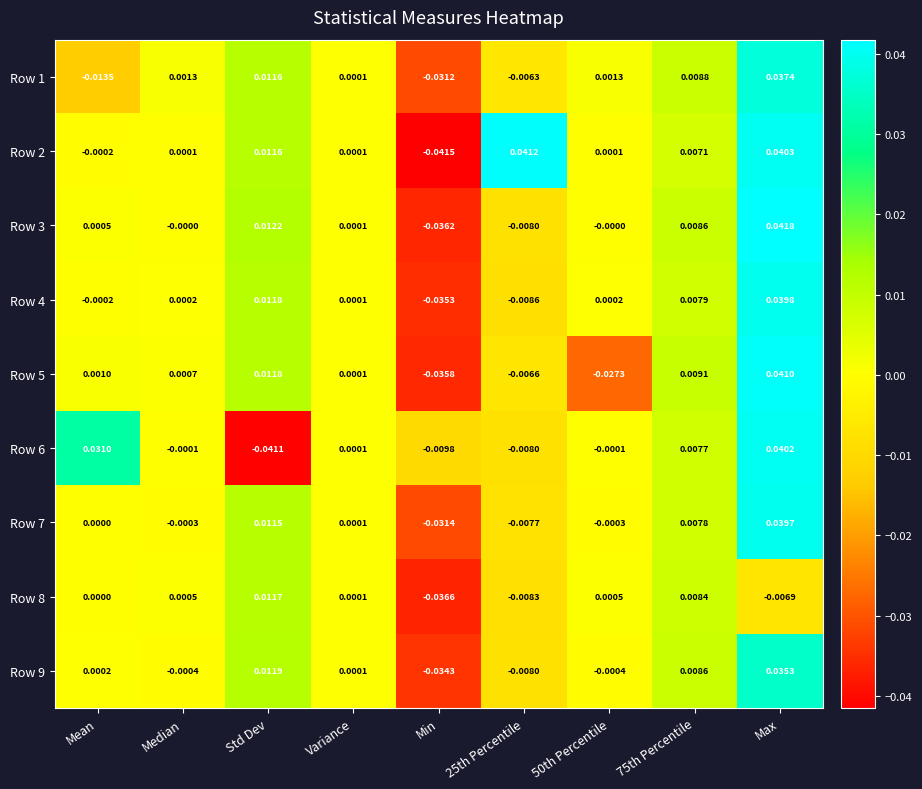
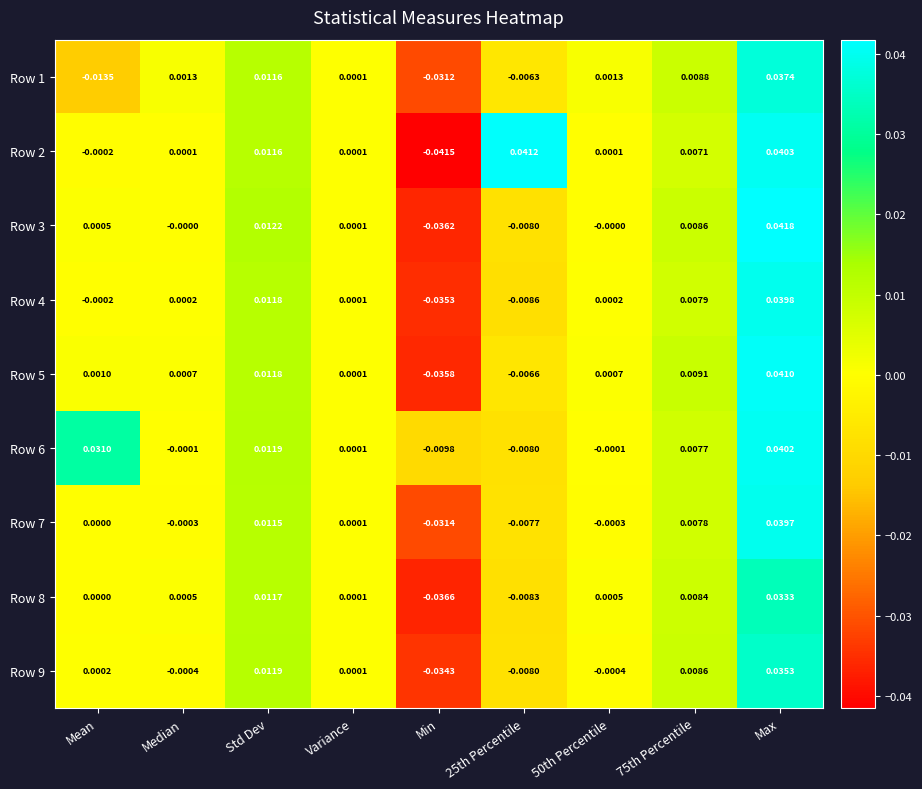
  {
    "Row 1": {
      "Mean": -0.0135,
      "Median": 0.0013,
      "Std Dev": 0.0116,
      "Variance": 0.0001,
      "Min": -0.0312,
      "25th Percentile": -0.0063,
      "50th Percentile": 0.0013,
      "75th Percentile": 0.0088,
      "Max": 0.0374
    },
    "Row 2": {
      "Mean": -0.0002,
      "Median": 0.0001,
      "Std Dev": 0.0116,
      "Variance": 0.0001,
      "Min": -0.0415,
      "25th Percentile": 0.0412,
      "50th Percentile": 0.0001,
      "75th Percentile": 0.0071,
      "Max": 0.0403
    },
    "Row 3": {
      "Mean": 0.0005,
      "Median": -0.0000,
      "Std Dev": 0.0122,
      "Variance": 0.0001,
      "Min": -0.0362,
      "25th Percentile": -0.0080,
      "50th Percentile": -0.0000,
      "75th Percentile": 0.0086,
      "Max": 0.0418
    },
    "Row 4": {
      "Mean": -0.0002,
      "Median": 0.0002,
      "Std Dev": 0.0118,
      "Variance": 0.0001,
      "Min": -0.0353,
      "25th Percentile": -0.0086,
      "50th Percentile": 0.0002,
      "75th Percentile": 0.0079,
      "Max": 0.0398
    },
    "Row 5": {
      "Mean": 0.0010,
      "Median": 0.0007,
      "Std Dev": 0.0118,
      "Variance": 0.0001,
      "Min": -0.0358,
      "25th Percentile": -0.0066,
-     "50th Percentile": -0.0273,
+     "50th Percentile": 0.0007,
      "75th Percentile": 0.0091,
      "Max": 0.0410
    },
    "Row 6": {
      "Mean": 0.0310,
      "Median": -0.0001,
-     "Std Dev": -0.0411,
+     "Std Dev": 0.0119,
      "Variance": 0.0001,
      "Min": -0.0098,
      "25th Percentile": -0.0080,
      "50th Percentile": -0.0001,
      "75th Percentile": 0.0077,
      "Max": 0.0402
    },
    "Row 7": {
      "Mean": 0.0000,
      "Median": -0.0003,
      "Std Dev": 0.0115,
      "Variance": 0.0001,
      "Min": -0.0314,
      "25th Percentile": -0.0077,
      "50th Percentile": -0.0003,
      "75th Percentile": 0.0078,
      "Max": 0.0397
    },
    "Row 8": {
      "Mean": 0.0000,
      "Median": 0.0005,
      "Std Dev": 0.0117,
      "Variance": 0.0001,
      "Min": -0.0366,
      "25th Percentile": -0.0083,
      "50th Percentile": 0.0005,
      "75th Percentile": 0.0084,
-     "Max": -0.0069
+     "Max": 0.0333
    },
    "Row 9": {
      "Mean": 0.0002,
      "Median": -0.0004,
      "Std Dev": 0.0119,
      "Variance": 0.0001,
      "Min": -0.0343,
      "25th Percentile": -0.0080,
      "50th Percentile": -0.0004,
      "75th Percentile": 0.0086,
      "Max": 0.0353
    }
  }
